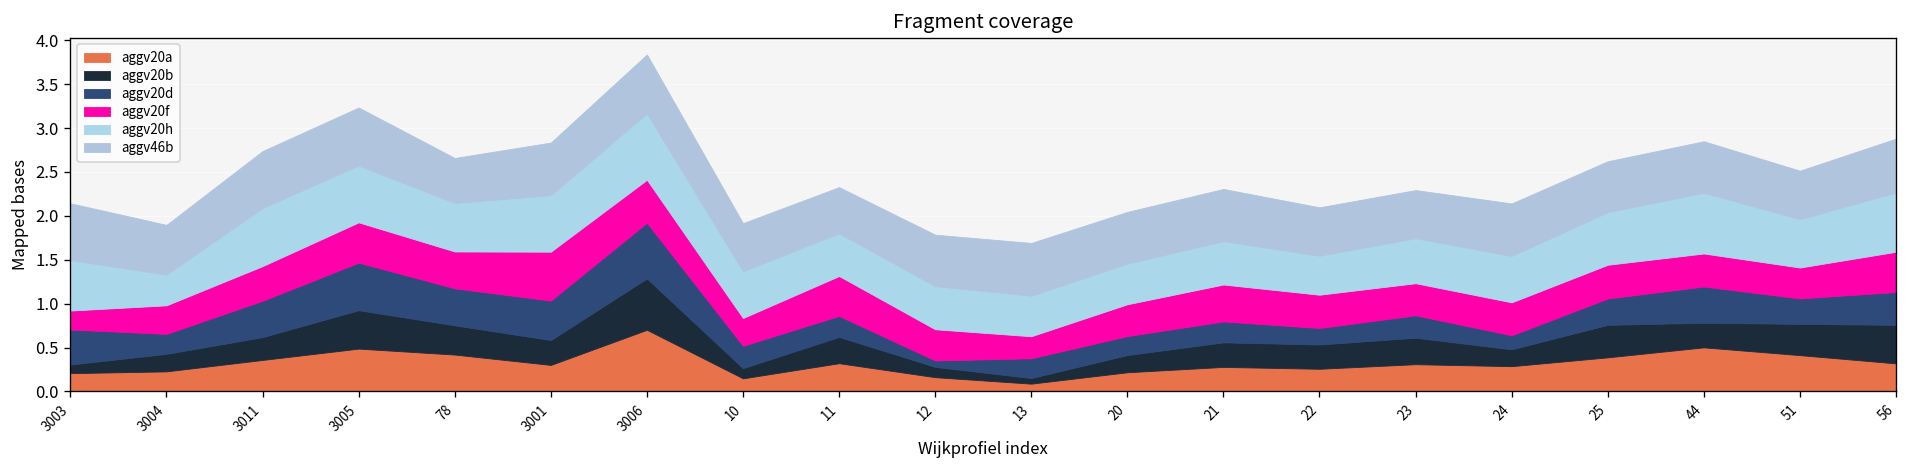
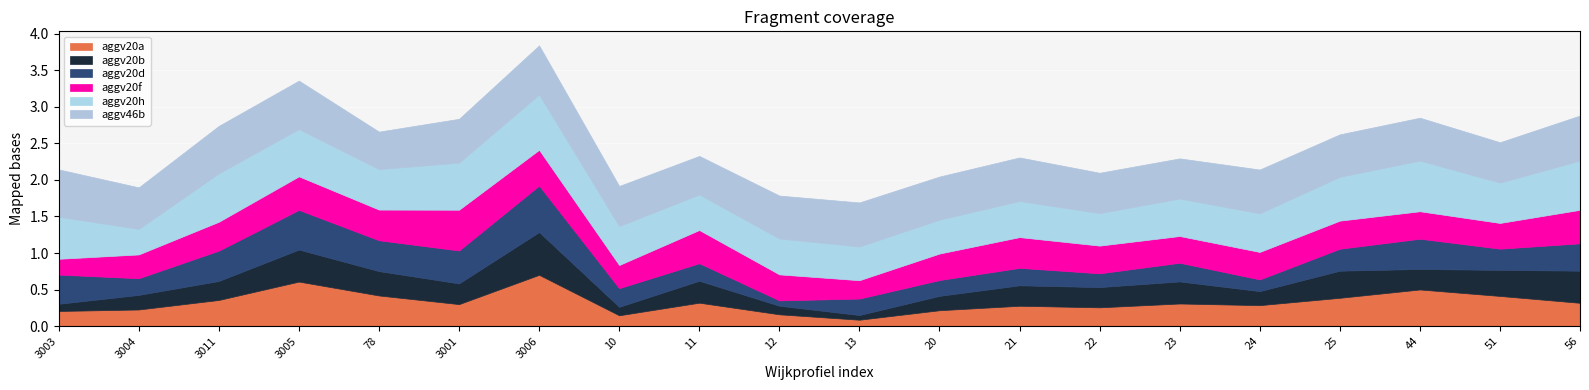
  {
    "aggv20a": {
-     "3005": 0.5
+     "3005": 0.6
    }
  }
